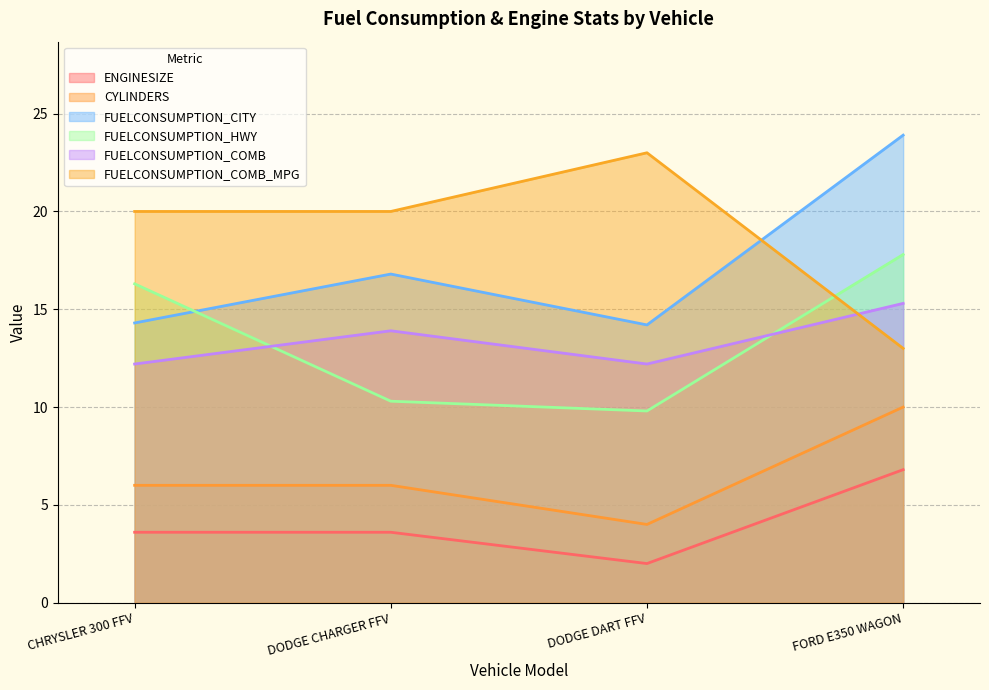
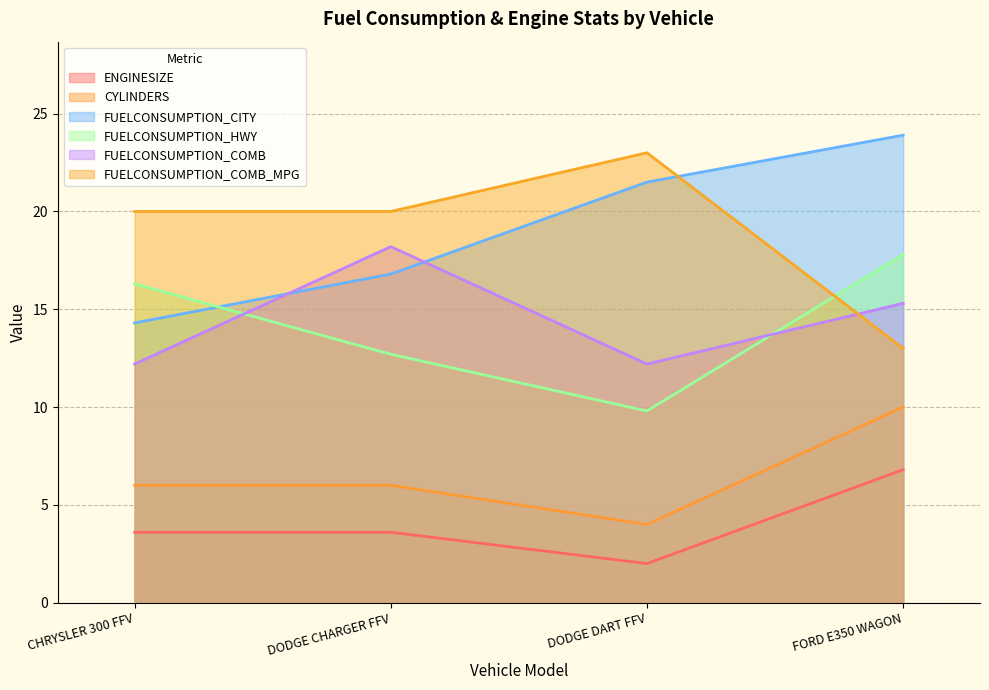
  {
    "FUELCONSUMPTION_CITY": {
      "CHRYSLER 300 FFV": 14.3,
      "DODGE CHARGER FFV": 16.8,
-     "DODGE DART FFV": 14.2,
+     "DODGE DART FFV": 21.5,
      "FORD E350 WAGON": 23.9
    },
    "FUELCONSUMPTION_HWY": {
      "CHRYSLER 300 FFV": 16.3,
-     "DODGE CHARGER FFV": 10.3,
+     "DODGE CHARGER FFV": 12.7,
      "DODGE DART FFV": 9.8,
      "FORD E350 WAGON": 17.8
    },
    "FUELCONSUMPTION_COMB": {
      "CHRYSLER 300 FFV": 12.2,
-     "DODGE CHARGER FFV": 13.9,
+     "DODGE CHARGER FFV": 18.2,
      "DODGE DART FFV": 12.2,
      "FORD E350 WAGON": 15.3
    }
  }
